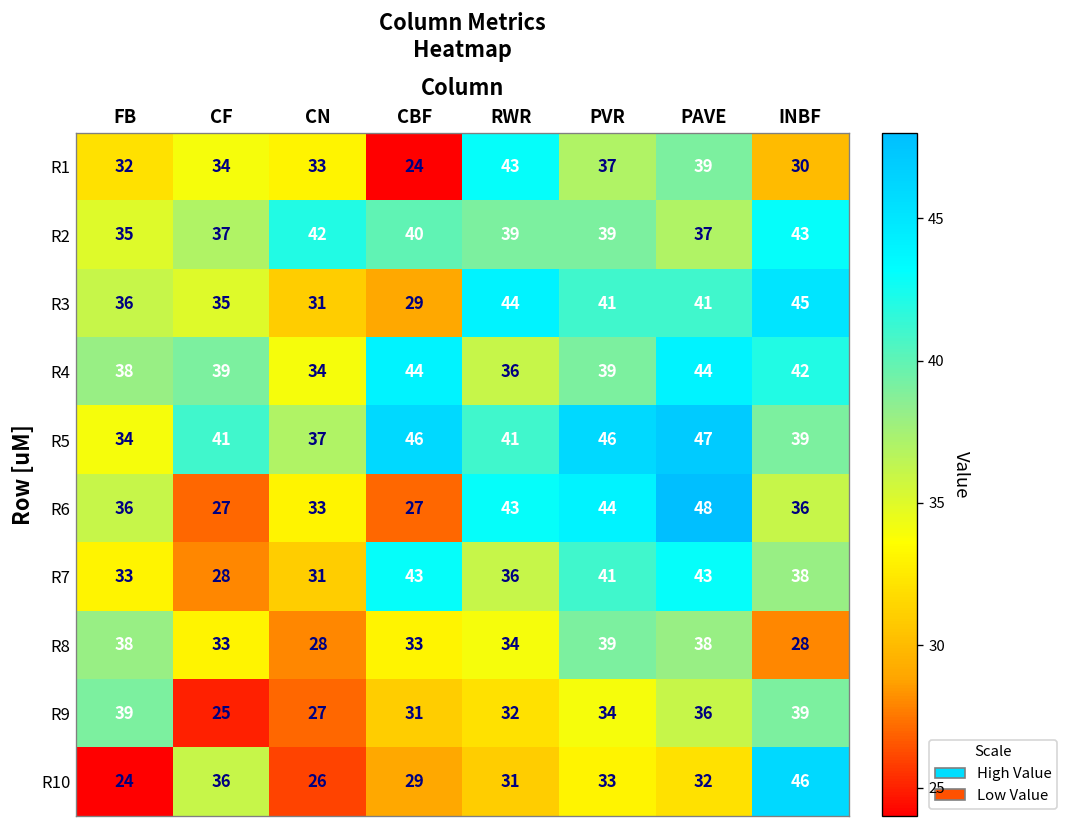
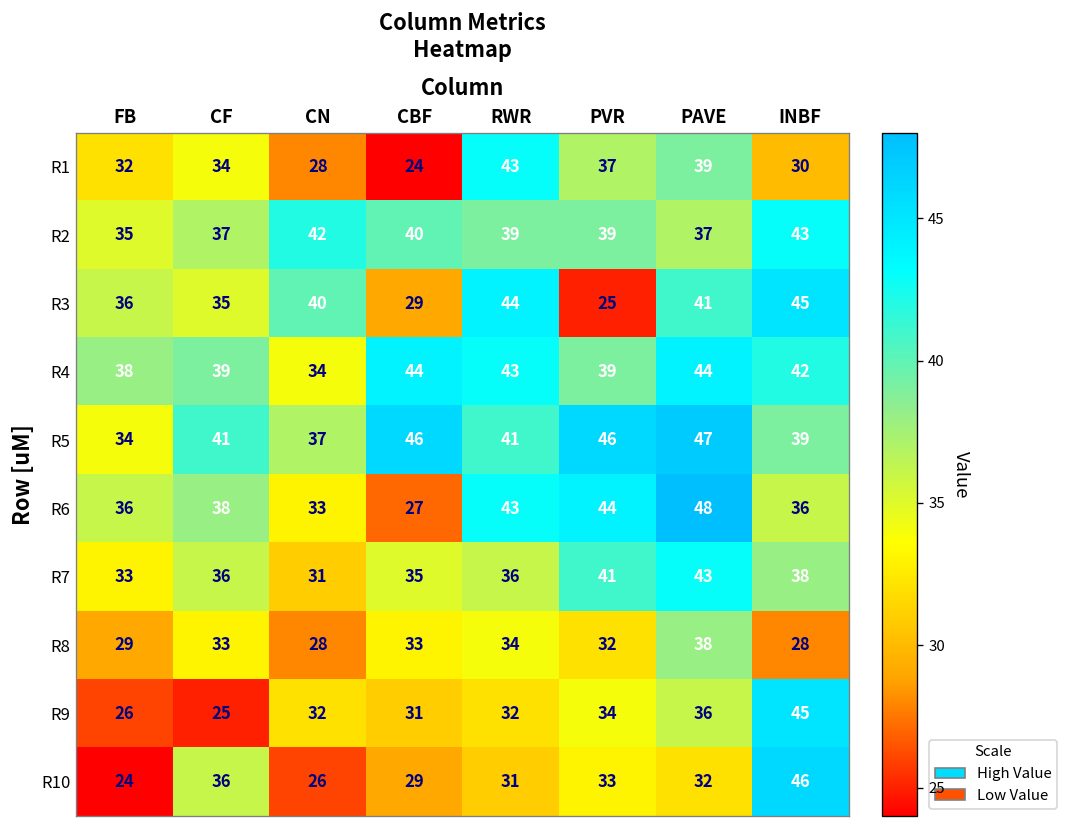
  {
    "R1": {
      "FB": 32,
      "CF": 34,
-     "CN": 33,
+     "CN": 28,
      "CBF": 24,
      "RWR": 43,
      "PVR": 37,
      "PAVE": 39,
      "INBF": 30
    },
    "R2": {
      "FB": 35,
      "CF": 37,
      "CN": 42,
      "CBF": 40,
      "RWR": 39,
      "PVR": 39,
      "PAVE": 37,
      "INBF": 43
    },
    "R3": {
      "FB": 36,
      "CF": 35,
-     "CN": 31,
+     "CN": 40,
      "CBF": 29,
      "RWR": 44,
-     "PVR": 41,
+     "PVR": 25,
      "PAVE": 41,
      "INBF": 45
    },
    "R4": {
      "FB": 38,
      "CF": 39,
      "CN": 34,
      "CBF": 44,
-     "RWR": 36,
+     "RWR": 43,
      "PVR": 39,
      "PAVE": 44,
      "INBF": 42
    },
    "R5": {
      "FB": 34,
      "CF": 41,
      "CN": 37,
      "CBF": 46,
      "RWR": 41,
      "PVR": 46,
      "PAVE": 47,
      "INBF": 39
    },
    "R6": {
      "FB": 36,
-     "CF": 27,
+     "CF": 38,
      "CN": 33,
      "CBF": 27,
      "RWR": 43,
      "PVR": 44,
      "PAVE": 48,
      "INBF": 36
    },
    "R7": {
      "FB": 33,
-     "CF": 28,
+     "CF": 36,
      "CN": 31,
-     "CBF": 43,
+     "CBF": 35,
      "RWR": 36,
      "PVR": 41,
      "PAVE": 43,
      "INBF": 38
    },
    "R8": {
-     "FB": 38,
+     "FB": 29,
      "CF": 33,
      "CN": 28,
      "CBF": 33,
      "RWR": 34,
-     "PVR": 39,
+     "PVR": 32,
      "PAVE": 38,
      "INBF": 28
    },
    "R9": {
-     "FB": 39,
+     "FB": 26,
      "CF": 25,
-     "CN": 27,
+     "CN": 32,
      "CBF": 31,
      "RWR": 32,
      "PVR": 34,
      "PAVE": 36,
-     "INBF": 39
+     "INBF": 45
    },
    "R10": {
      "FB": 24,
      "CF": 36,
      "CN": 26,
      "CBF": 29,
      "RWR": 31,
      "PVR": 33,
      "PAVE": 32,
      "INBF": 46
    }
  }
